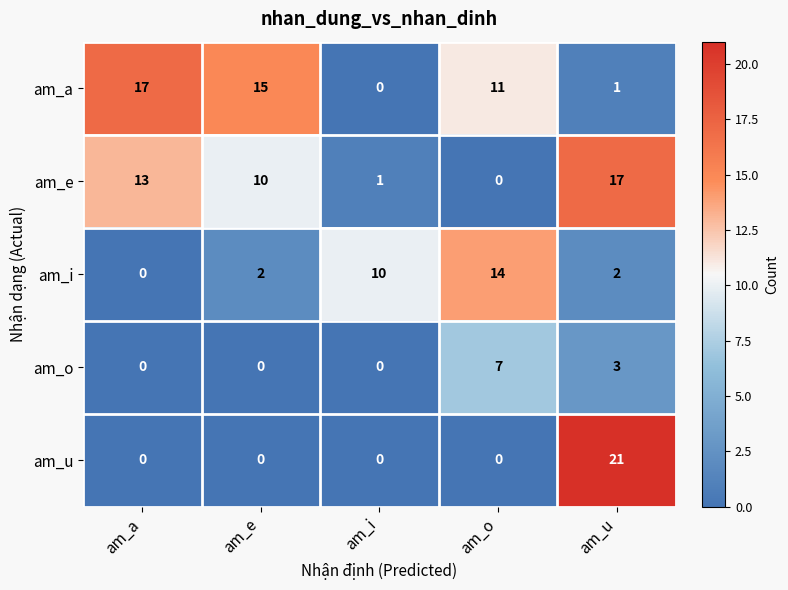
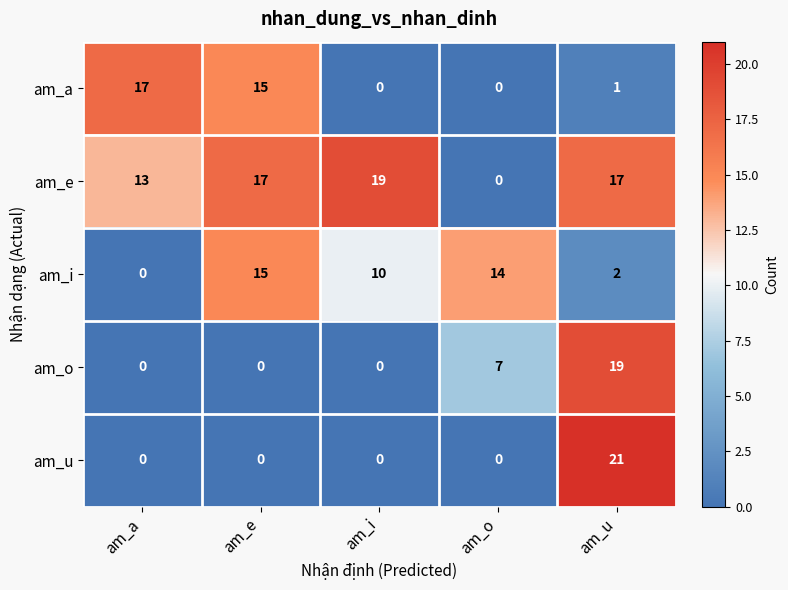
  {
    "am_a": {
      "am_a": 17,
      "am_e": 15,
      "am_i": 0,
-     "am_o": 11,
+     "am_o": 0,
      "am_u": 1
    },
    "am_e": {
      "am_a": 13,
-     "am_e": 10,
-     "am_i": 1,
+     "am_e": 17,
+     "am_i": 19,
      "am_o": 0,
      "am_u": 17
    },
    "am_i": {
      "am_a": 0,
-     "am_e": 2,
+     "am_e": 15,
      "am_i": 10,
      "am_o": 14,
      "am_u": 2
    },
    "am_o": {
      "am_a": 0,
      "am_e": 0,
      "am_i": 0,
      "am_o": 7,
-     "am_u": 3
+     "am_u": 19
    },
    "am_u": {
      "am_a": 0,
      "am_e": 0,
      "am_i": 0,
      "am_o": 0,
      "am_u": 21
    }
  }
